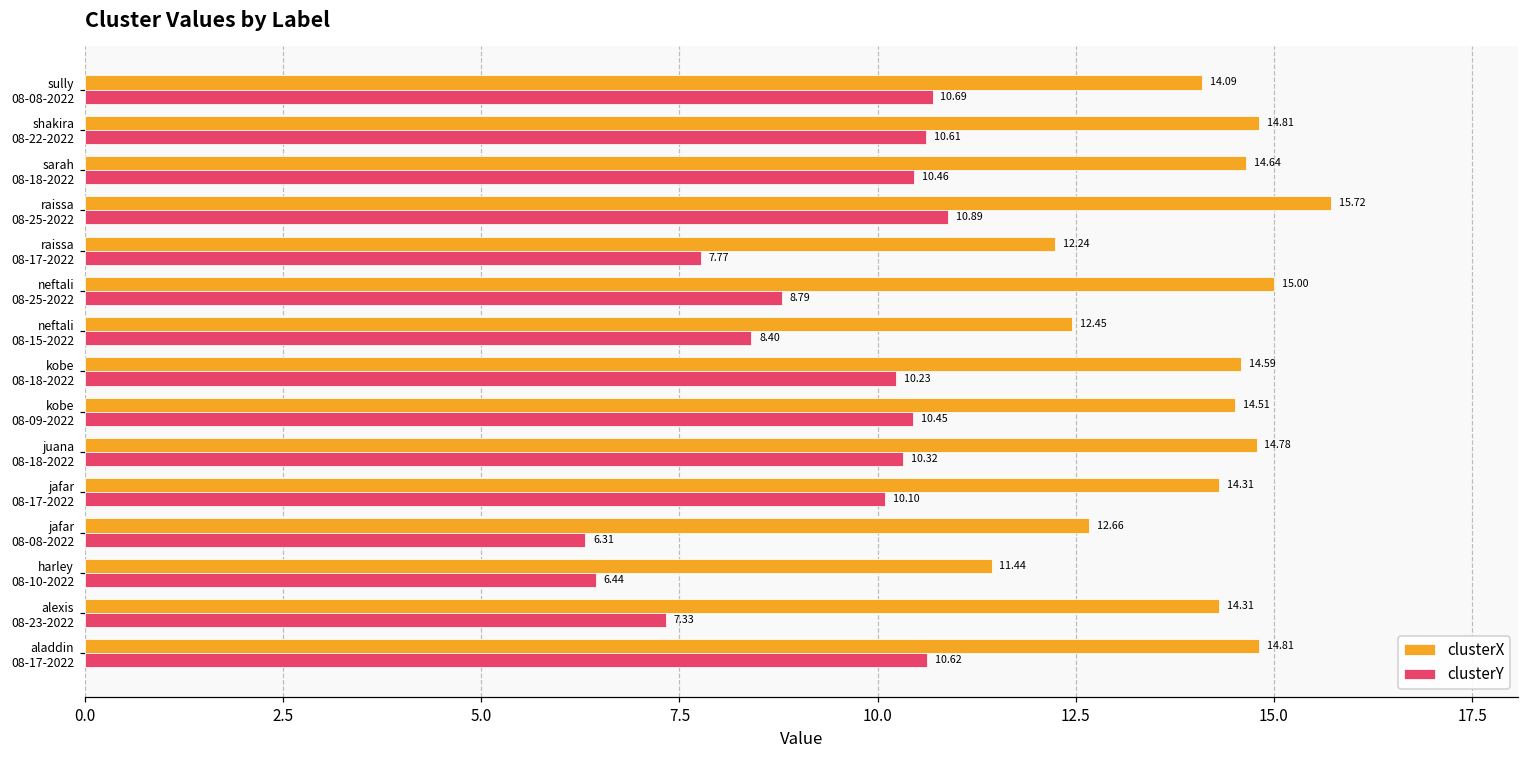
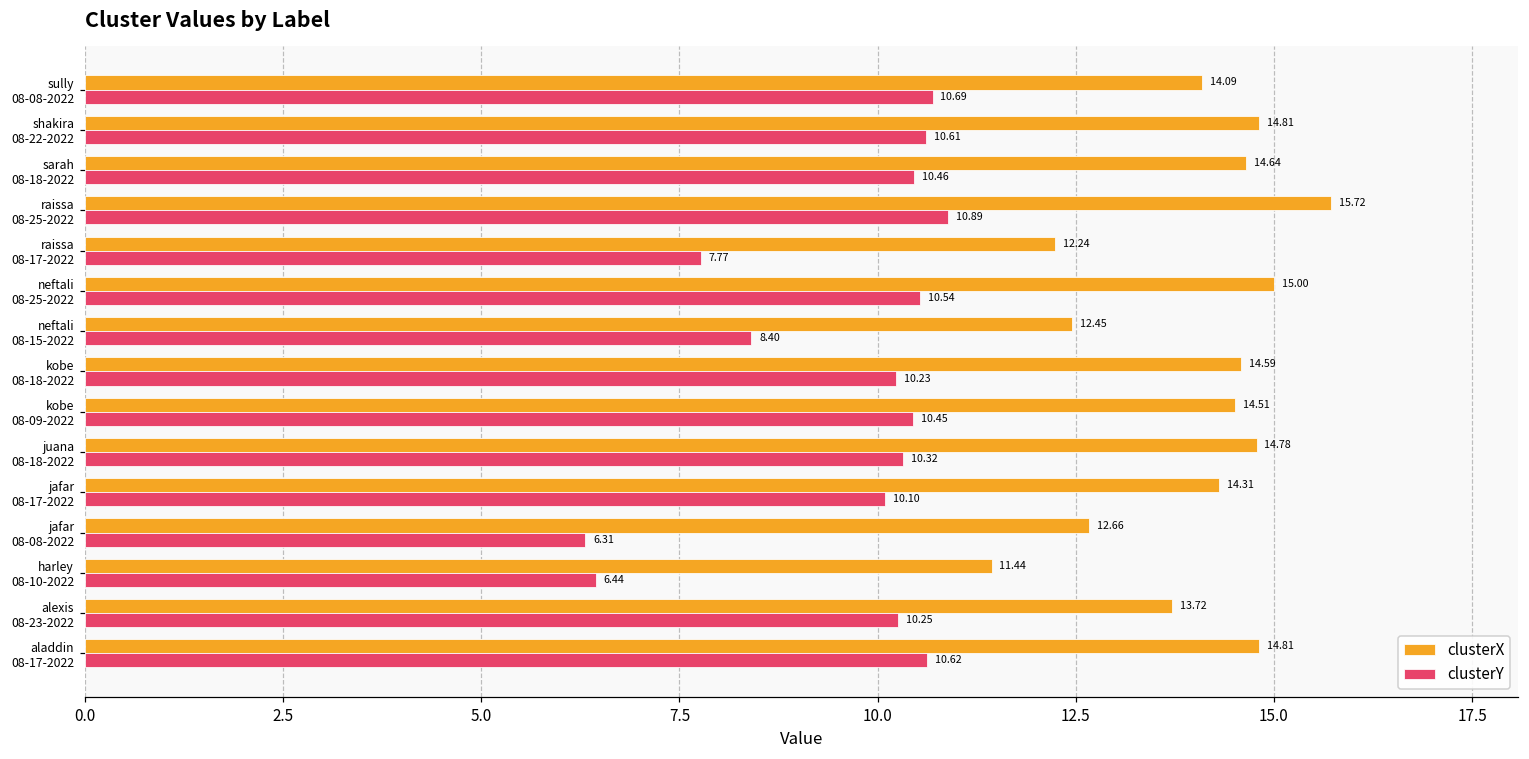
  {
    "clusterX": {
      "sully 08-08-2022": 14.09,
      "shakira 08-22-2022": 14.81,
      "sarah 08-18-2022": 14.64,
      "raissa 08-25-2022": 15.72,
      "raissa 08-17-2022": 12.24,
      "neftali 08-25-2022": 15.00,
      "neftali 08-15-2022": 12.45,
      "kobe 08-18-2022": 14.59,
      "kobe 08-09-2022": 14.51,
      "juana 08-18-2022": 14.78,
      "jafar 08-17-2022": 14.31,
      "jafar 08-08-2022": 12.66,
      "harley 08-10-2022": 11.44,
-     "alexis 08-23-2022": 14.31,
+     "alexis 08-23-2022": 13.72,
      "aladdin 08-17-2022": 14.81
    },
    "clusterY": {
      "sully 08-08-2022": 10.69,
      "shakira 08-22-2022": 10.61,
      "sarah 08-18-2022": 10.46,
      "raissa 08-25-2022": 10.89,
      "raissa 08-17-2022": 7.77,
-     "neftali 08-25-2022": 8.79,
+     "neftali 08-25-2022": 10.54,
      "neftali 08-15-2022": 8.40,
      "kobe 08-18-2022": 10.23,
      "kobe 08-09-2022": 10.45,
      "juana 08-18-2022": 10.32,
      "jafar 08-17-2022": 10.10,
      "jafar 08-08-2022": 6.31,
      "harley 08-10-2022": 6.44,
-     "alexis 08-23-2022": 7.33,
+     "alexis 08-23-2022": 10.25,
      "aladdin 08-17-2022": 10.62
    }
  }
